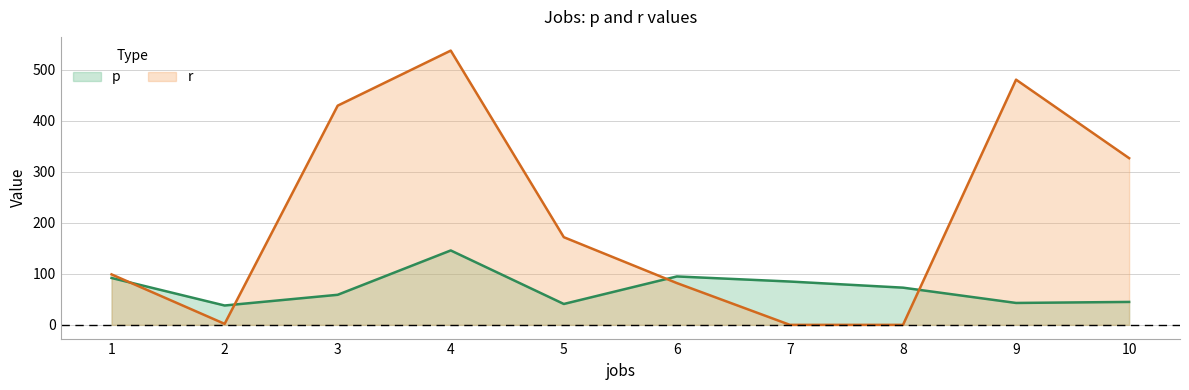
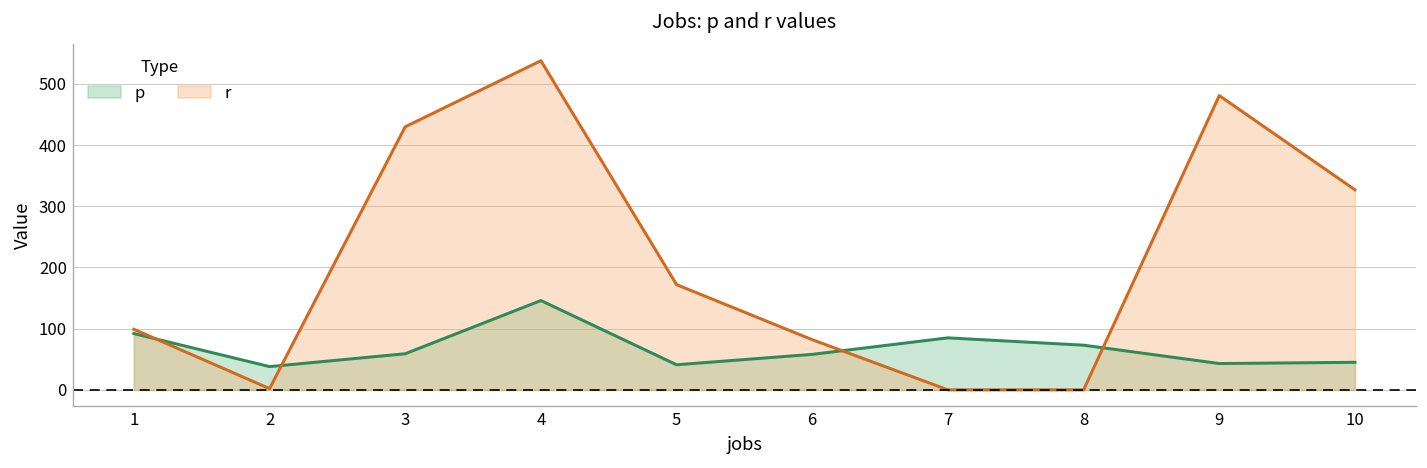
  {
    "p": {
      "1": 90,
      "2": 40,
      "3": 60,
      "4": 150,
      "5": 40,
-     "6": 100,
+     "6": 60,
      "7": 90,
      "8": 70,
      "9": 40,
      "10": 50
    },
    "r": {
      "1": 100,
      "2": 0,
      "3": 430,
      "4": 540,
      "5": 170,
      "6": 80,
      "7": 0,
      "8": 0,
      "9": 480,
      "10": 330
    }
  }
